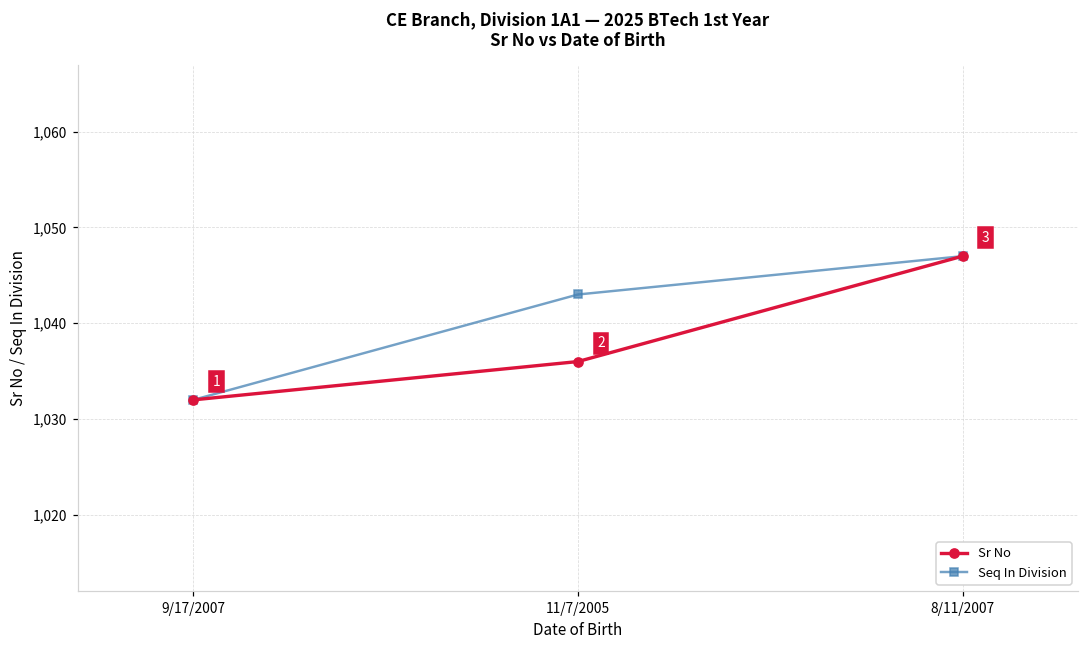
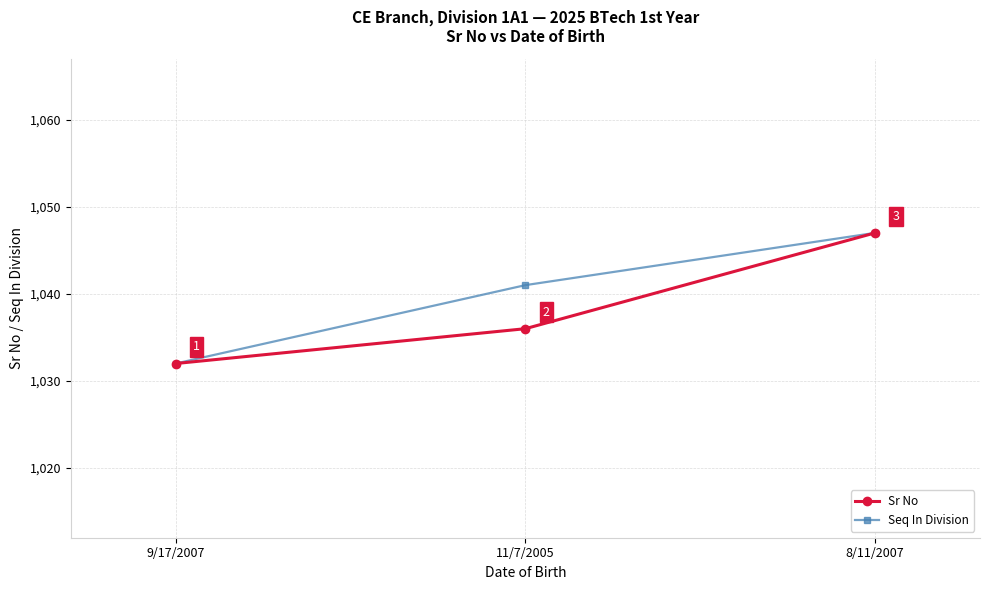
  {
    "Seq In Division": {
-     "11/7/2005": "1,043"
+     "11/7/2005": "1,041"
    }
  }
